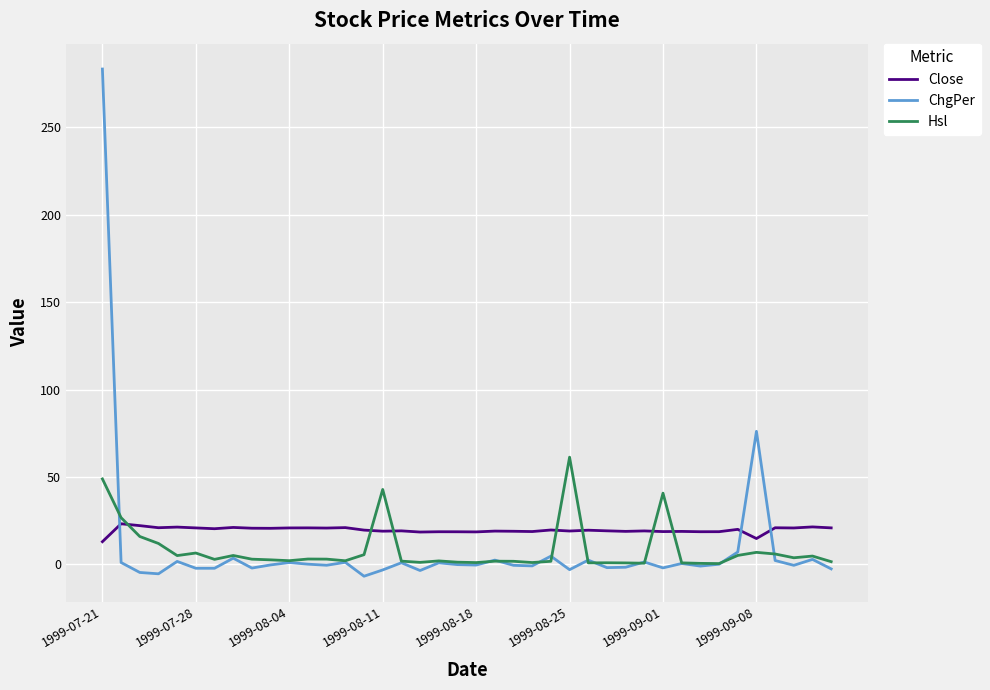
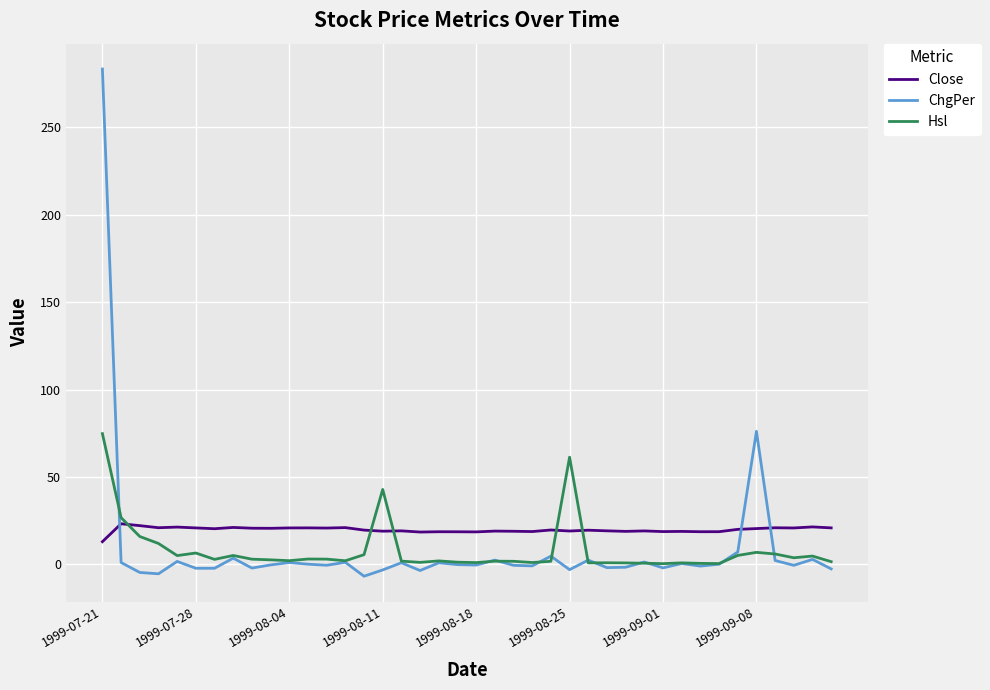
  {
    "Close": {
      "1999-07-21": 13,
      "1999-07-28": 21,
      "1999-08-04": 21,
      "1999-08-11": 19,
      "1999-08-18": 19,
      "1999-08-25": 19,
      "1999-09-01": 19,
-     "1999-09-08": 15
+     "1999-09-08": 21
    },
    "ChgPer": {
      "1999-07-21": 283,
      "1999-07-28": -2,
      "1999-08-11": -3,
      "1999-08-25": -3,
      "1999-09-01": -2,
      "1999-09-08": 76
    },
    "Hsl": {
-     "1999-07-21": 49,
+     "1999-07-21": 75,
      "1999-07-28": 7,
      "1999-08-11": 43,
      "1999-08-25": 61,
-     "1999-09-01": 41,
+     "1999-09-01": 0,
      "1999-09-08": 7
    }
  }
